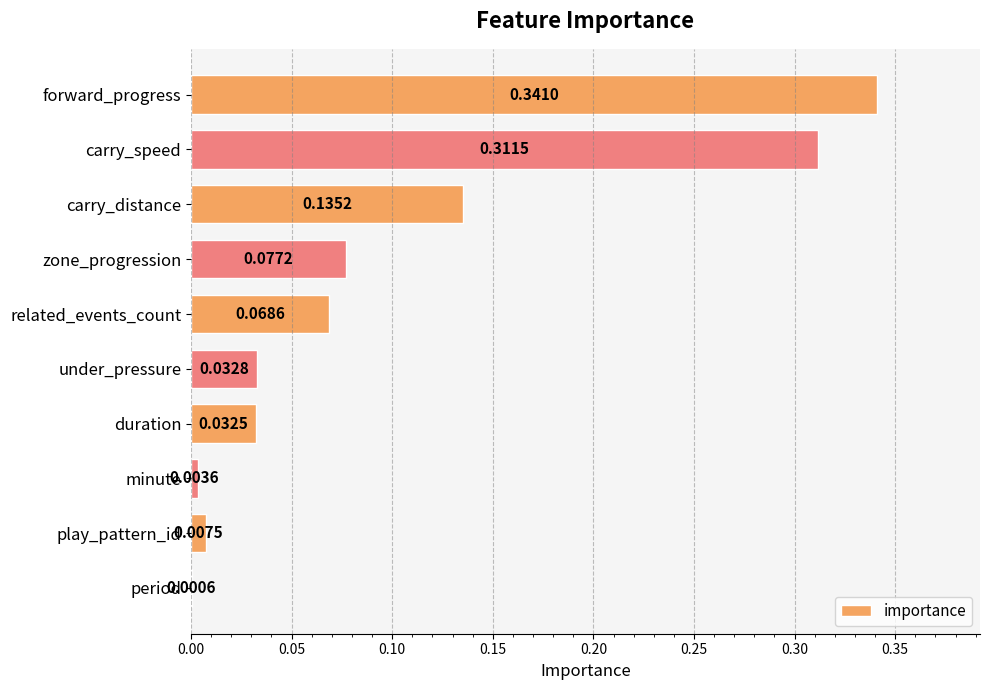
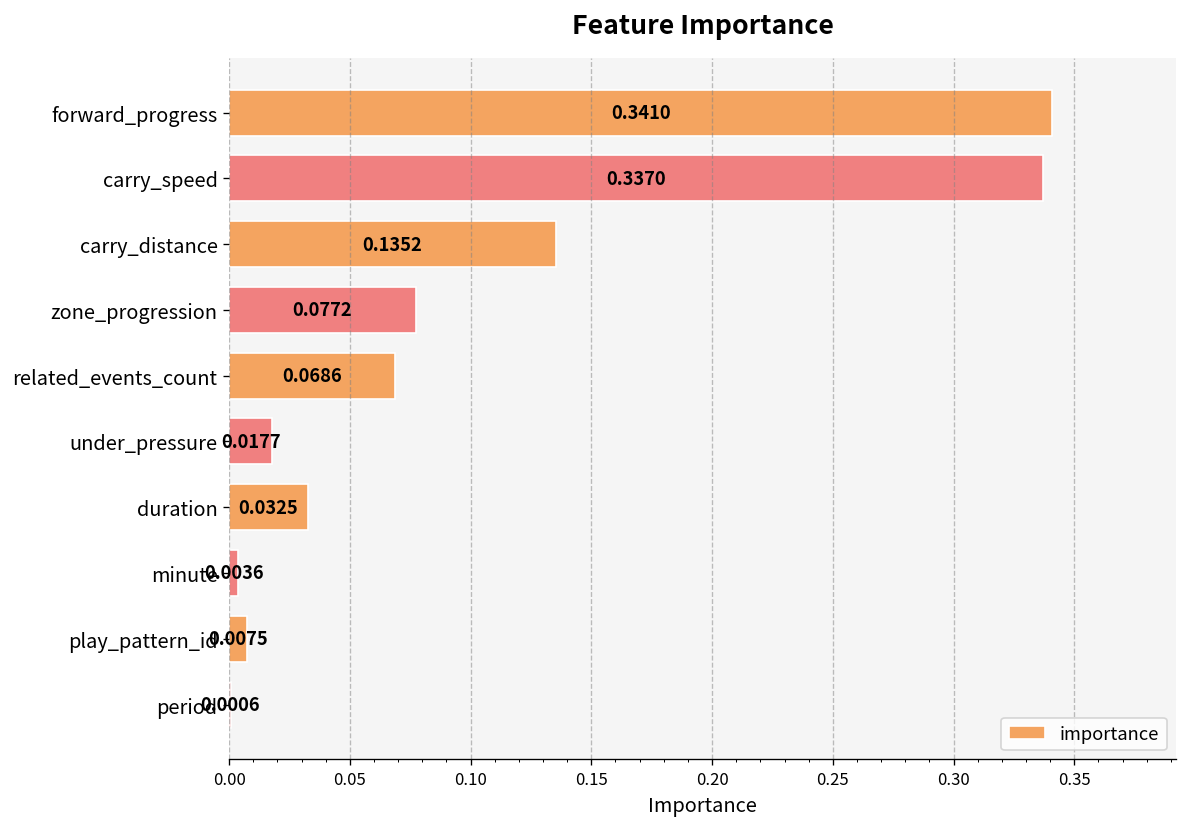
  {
    "forward_progress": 0.3410,
-   "carry_speed": 0.3115,
+   "carry_speed": 0.3370,
    "carry_distance": 0.1352,
    "zone_progression": 0.0772,
    "related_events_count": 0.0686,
-   "under_pressure": 0.0328,
+   "under_pressure": 0.0177,
    "duration": 0.0325,
    "minute": 0.0036,
    "play_pattern_id": 0.0075,
    "period": 0.0006
  }
